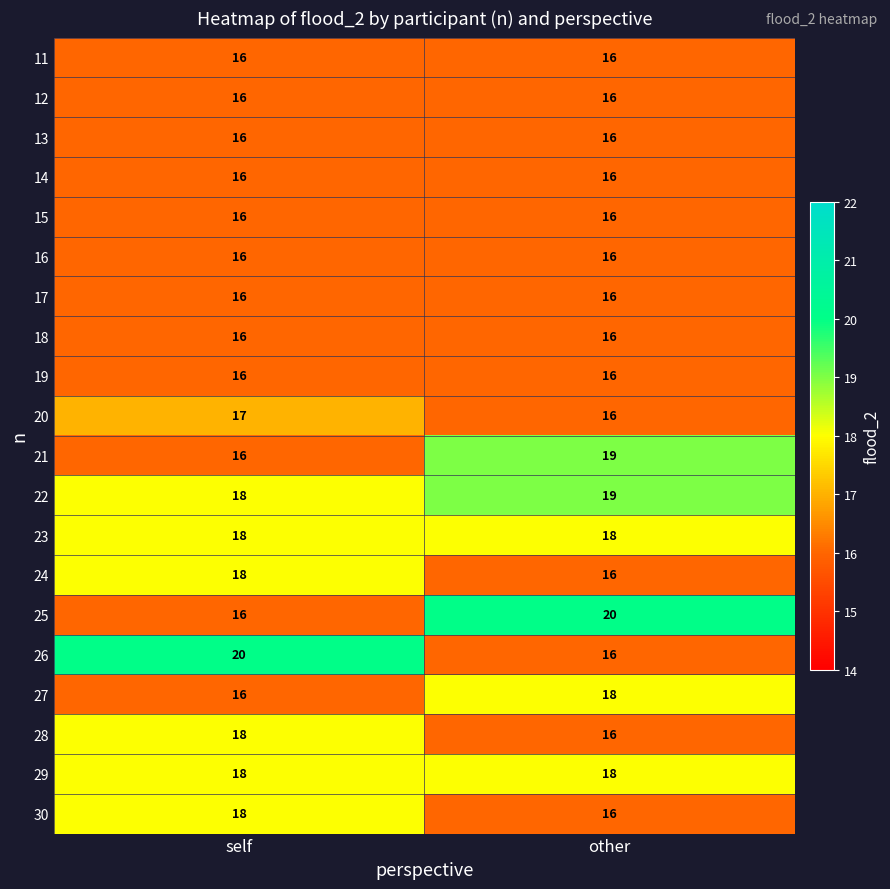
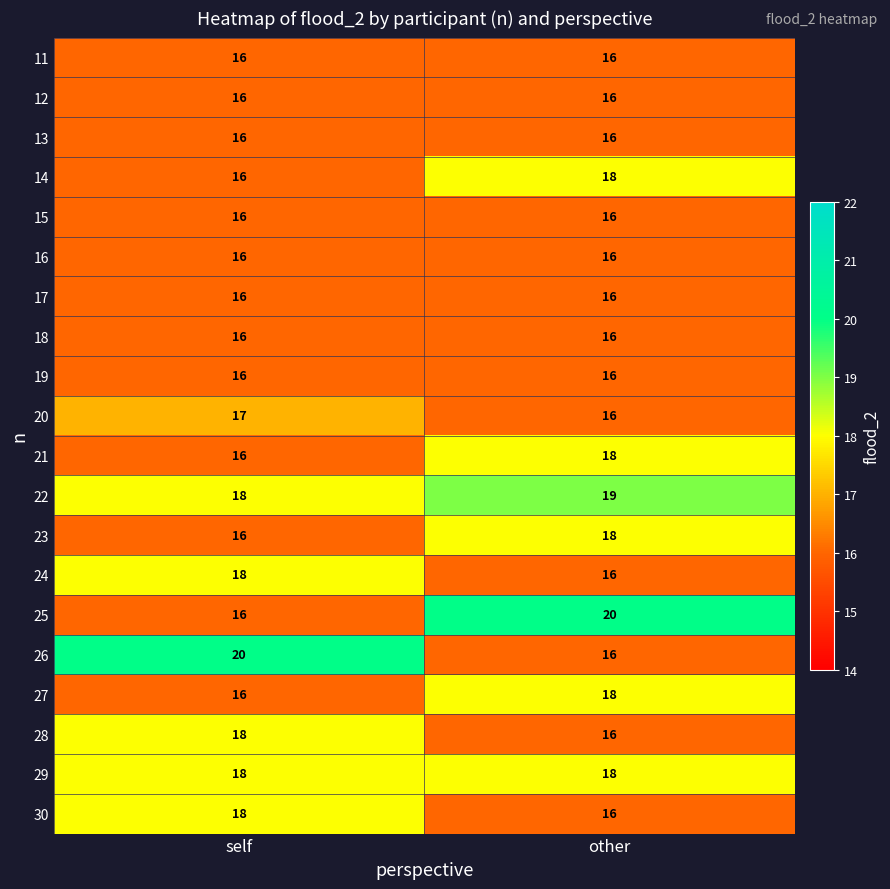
  {
    "11": {
      "self": 16,
      "other": 16
    },
    "12": {
      "self": 16,
      "other": 16
    },
    "13": {
      "self": 16,
      "other": 16
    },
    "14": {
      "self": 16,
-     "other": 16
+     "other": 18
    },
    "15": {
      "self": 16,
      "other": 16
    },
    "16": {
      "self": 16,
      "other": 16
    },
    "17": {
      "self": 16,
      "other": 16
    },
    "18": {
      "self": 16,
      "other": 16
    },
    "19": {
      "self": 16,
      "other": 16
    },
    "20": {
      "self": 17,
      "other": 16
    },
    "21": {
      "self": 16,
-     "other": 19
+     "other": 18
    },
    "22": {
      "self": 18,
      "other": 19
    },
    "23": {
-     "self": 18,
+     "self": 16,
      "other": 18
    },
    "24": {
      "self": 18,
      "other": 16
    },
    "25": {
      "self": 16,
      "other": 20
    },
    "26": {
      "self": 20,
      "other": 16
    },
    "27": {
      "self": 16,
      "other": 18
    },
    "28": {
      "self": 18,
      "other": 16
    },
    "29": {
      "self": 18,
      "other": 18
    },
    "30": {
      "self": 18,
      "other": 16
    }
  }
